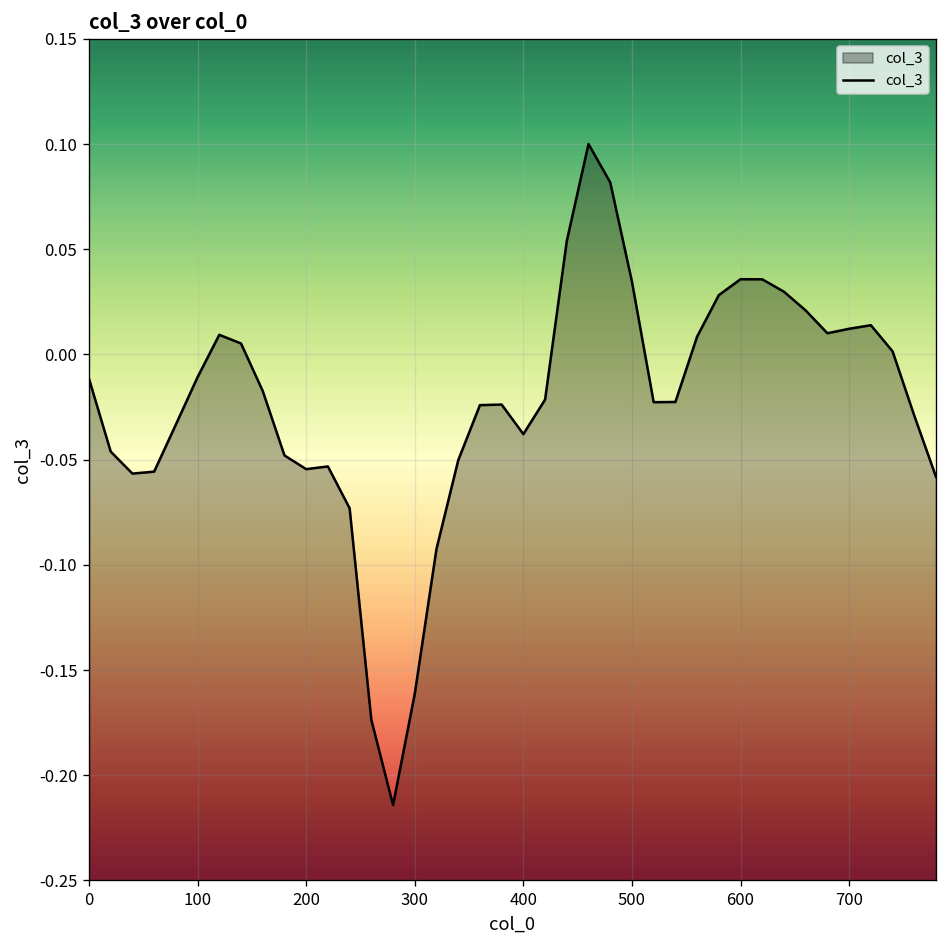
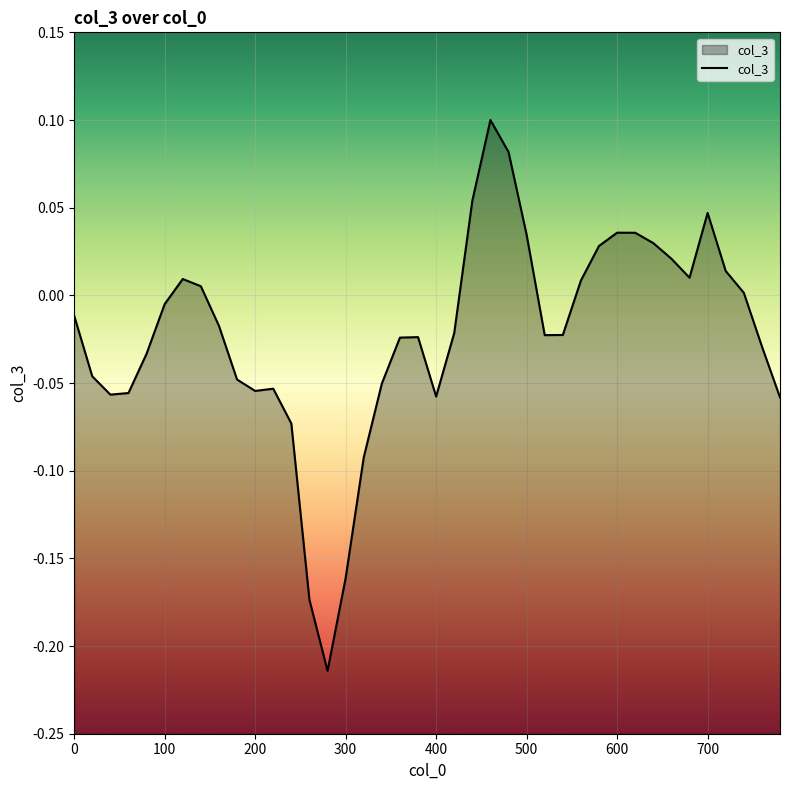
  {
    "0": -0.012,
-   "100": -0.011,
+   "100": -0.005,
    "200": -0.055,
    "300": -0.161,
-   "400": -0.038,
+   "400": -0.058,
    "500": 0.035,
    "600": 0.036,
-   "700": 0.012
+   "700": 0.047
  }
